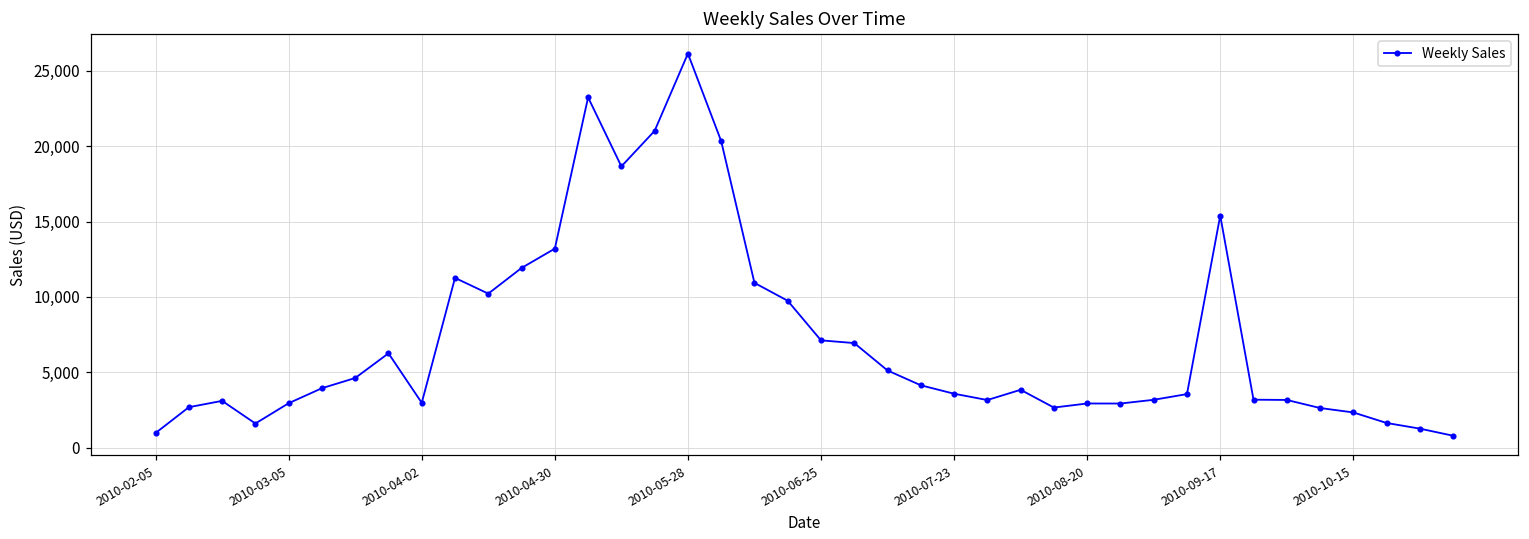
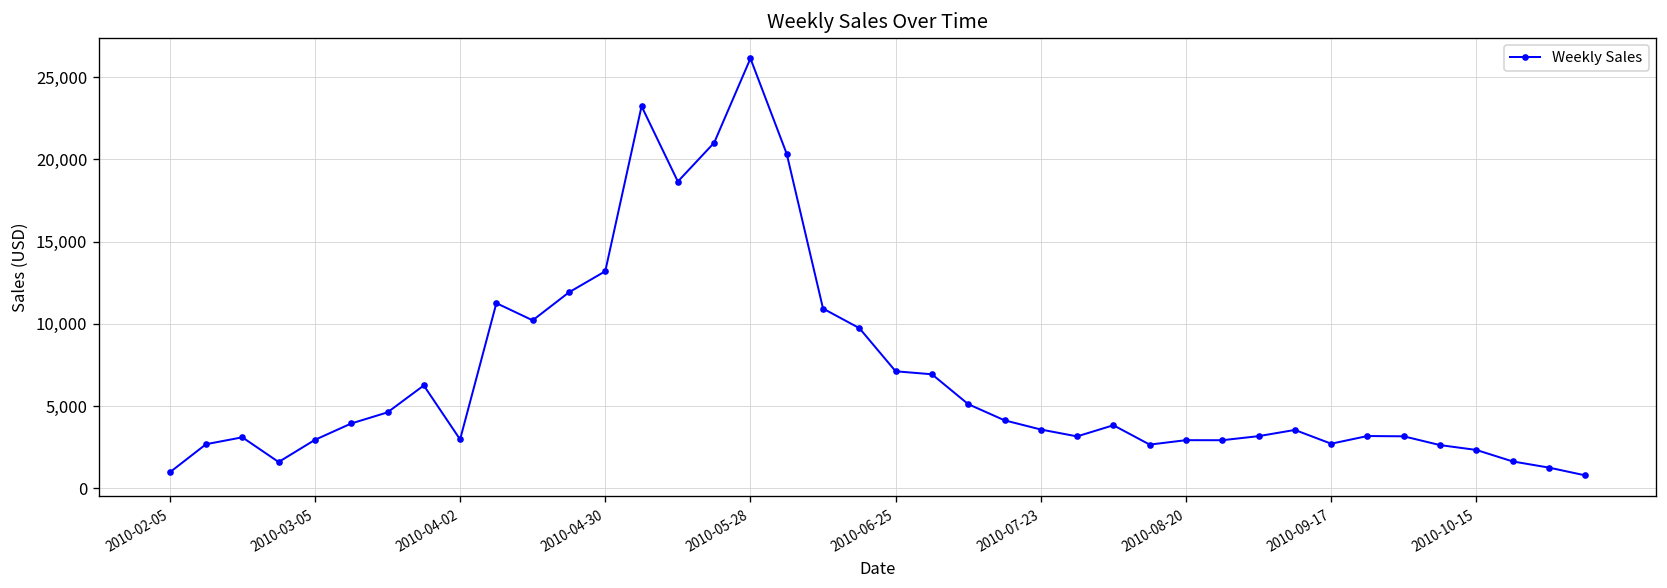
  {
    "2010-02-05": "1,000",
    "2010-03-05": "3,000",
    "2010-04-02": "3,000",
    "2010-04-30": "13,200",
    "2010-05-28": "26,100",
    "2010-06-25": "7,100",
    "2010-07-23": "3,600",
    "2010-08-20": "2,900",
-   "2010-09-17": "15,400",
+   "2010-09-17": "2,700",
    "2010-10-15": "2,300"
  }
